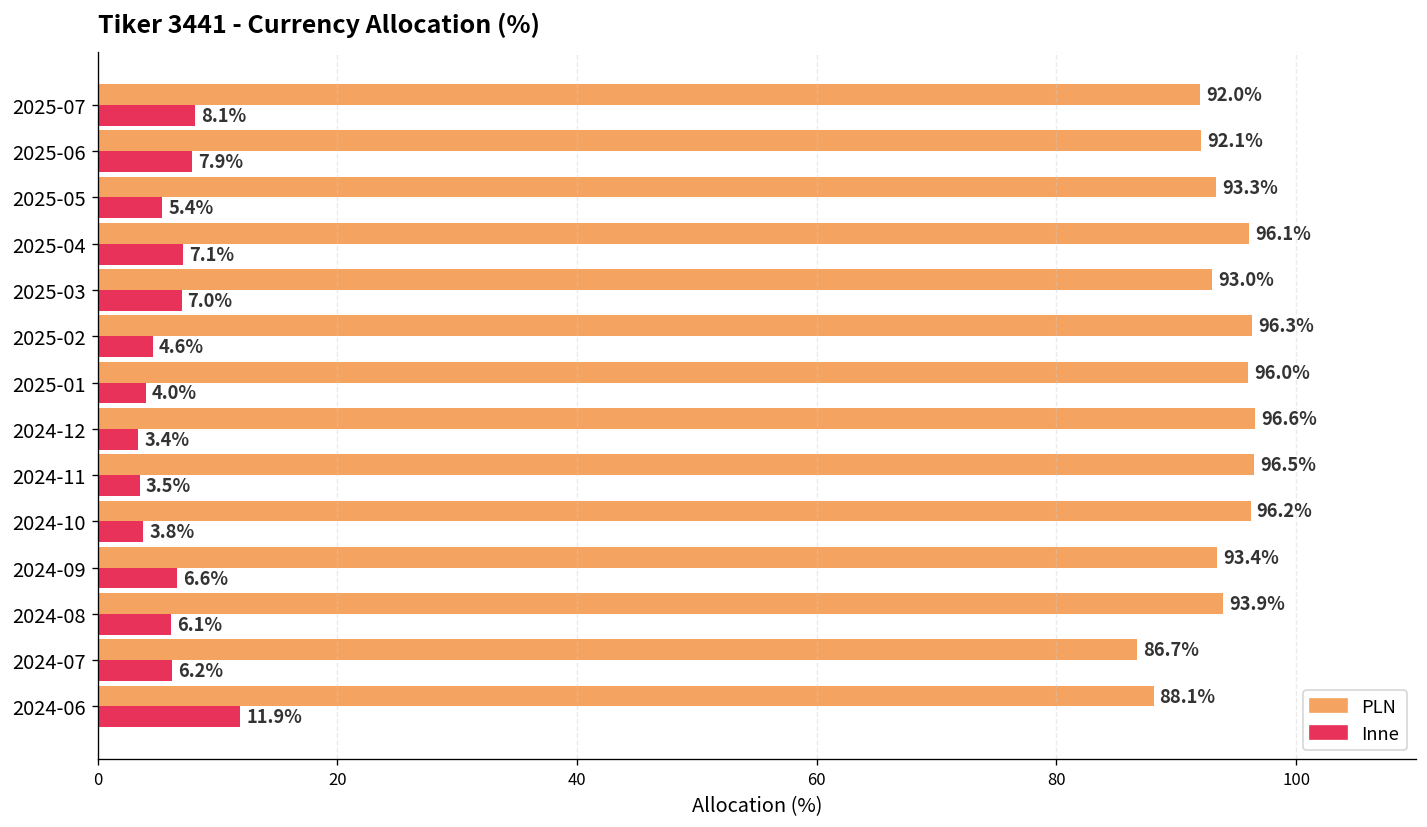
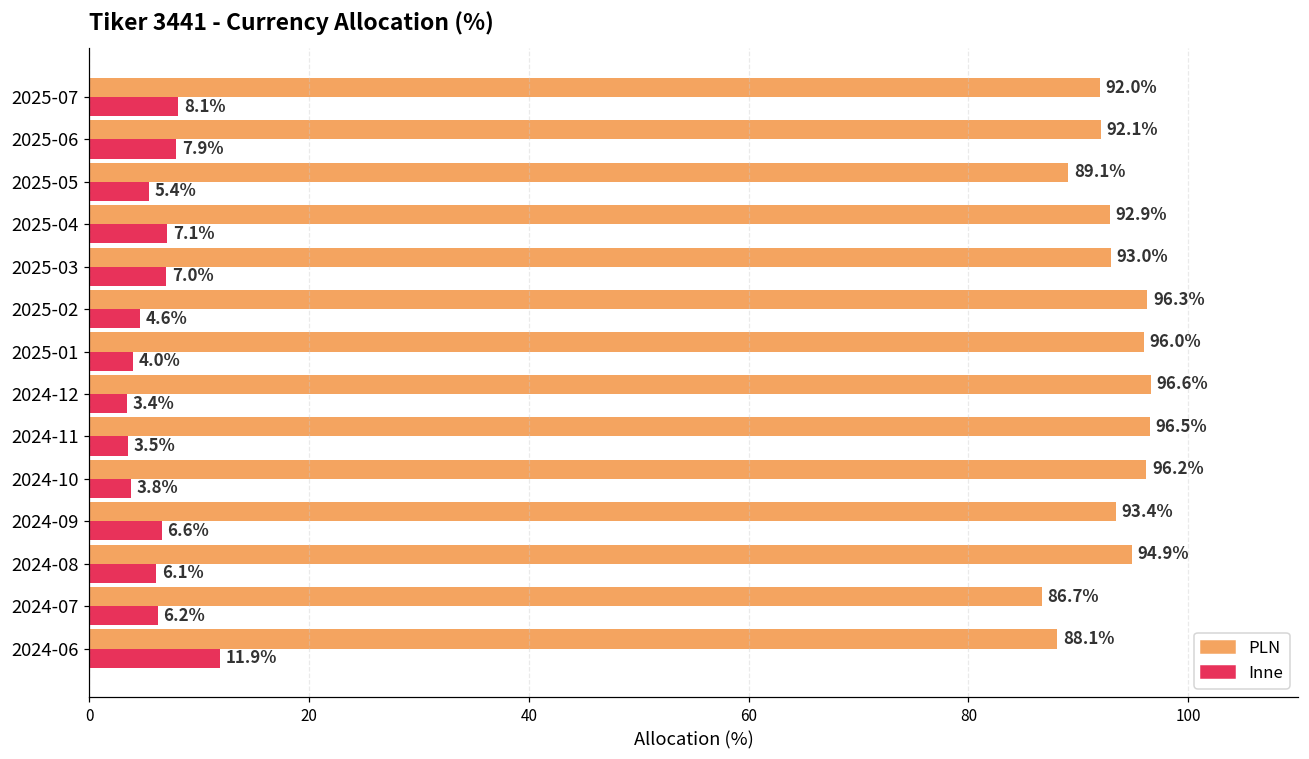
  {
    "PLN": {
      "2025-07": "92.0%",
      "2025-06": "92.1%",
-     "2025-05": "93.3%",
-     "2025-04": "96.1%",
+     "2025-05": "89.1%",
+     "2025-04": "92.9%",
      "2025-03": "93.0%",
      "2025-02": "96.3%",
      "2025-01": "96.0%",
      "2024-12": "96.6%",
      "2024-11": "96.5%",
      "2024-10": "96.2%",
      "2024-09": "93.4%",
-     "2024-08": "93.9%",
+     "2024-08": "94.9%",
      "2024-07": "86.7%",
      "2024-06": "88.1%"
    },
    "Inne": {
      "2025-07": "8.1%",
      "2025-06": "7.9%",
      "2025-05": "5.4%",
      "2025-04": "7.1%",
      "2025-03": "7.0%",
      "2025-02": "4.6%",
      "2025-01": "4.0%",
      "2024-12": "3.4%",
      "2024-11": "3.5%",
      "2024-10": "3.8%",
      "2024-09": "6.6%",
      "2024-08": "6.1%",
      "2024-07": "6.2%",
      "2024-06": "11.9%"
    }
  }
